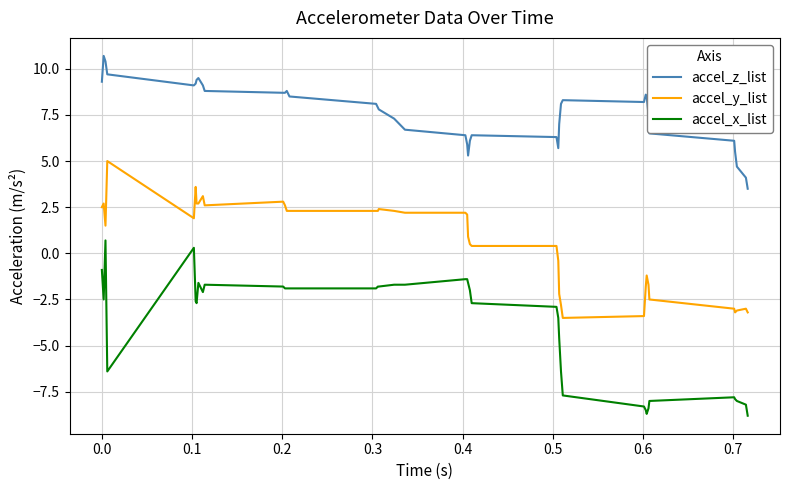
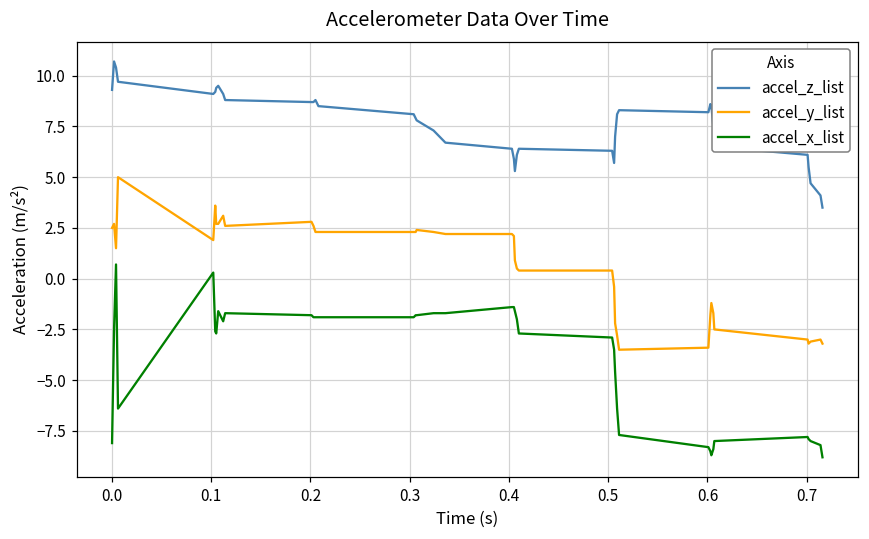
  {
    "accel_z_list": {
      "0.0": 9.3
    },
    "accel_y_list": {
      "0.0": 2.5
    },
    "accel_x_list": {
-     "0.0": -0.9
+     "0.0": -8.1
    }
  }
